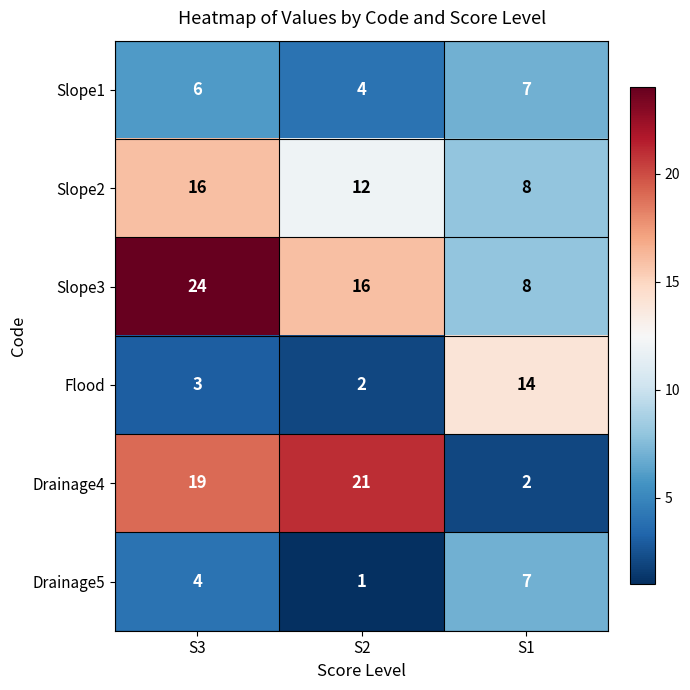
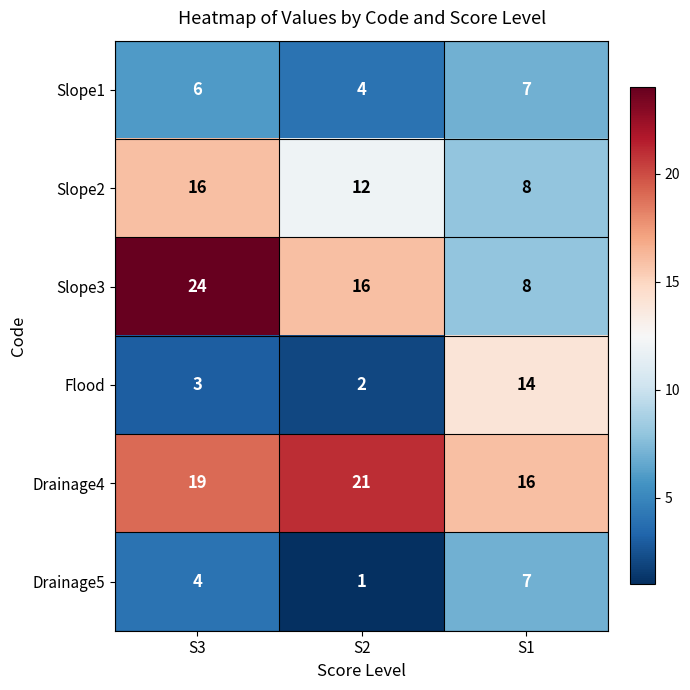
  {
    "Slope1": {
      "S3": 6,
      "S2": 4,
      "S1": 7
    },
    "Slope2": {
      "S3": 16,
      "S2": 12,
      "S1": 8
    },
    "Slope3": {
      "S3": 24,
      "S2": 16,
      "S1": 8
    },
    "Flood": {
      "S3": 3,
      "S2": 2,
      "S1": 14
    },
    "Drainage4": {
      "S3": 19,
      "S2": 21,
-     "S1": 2
+     "S1": 16
    },
    "Drainage5": {
      "S3": 4,
      "S2": 1,
      "S1": 7
    }
  }
